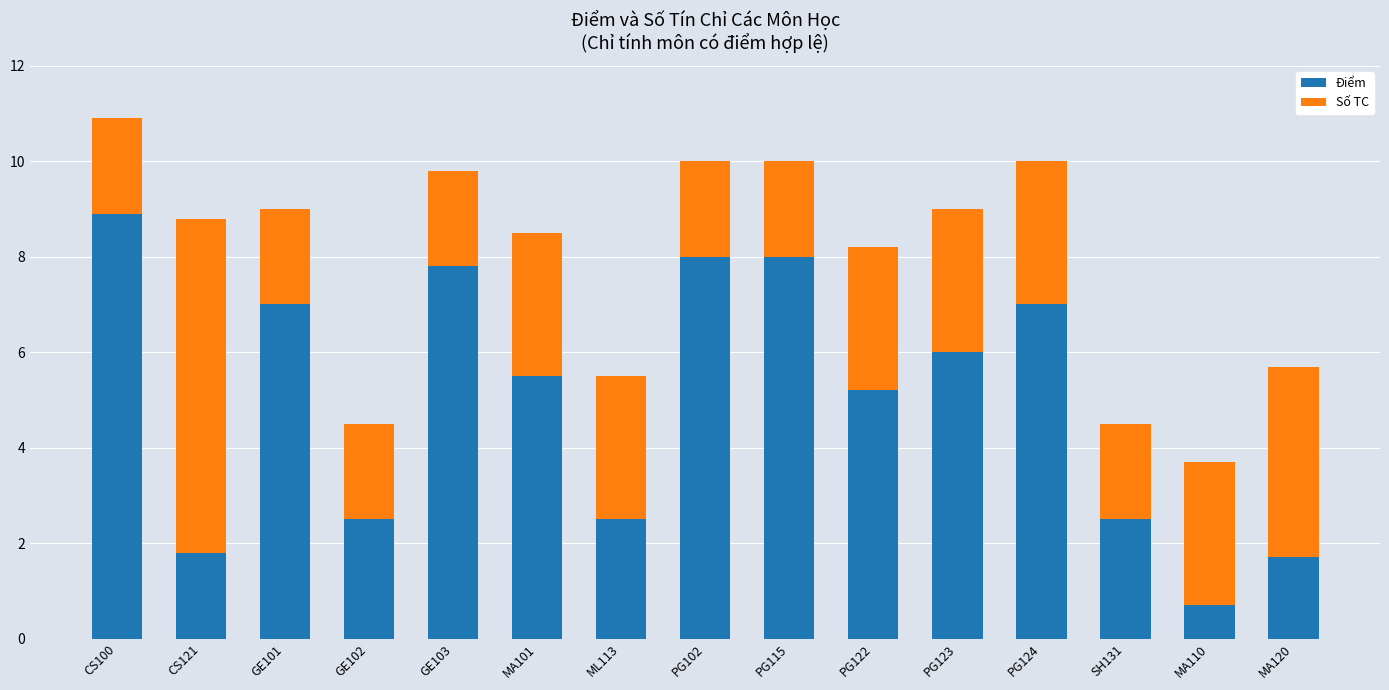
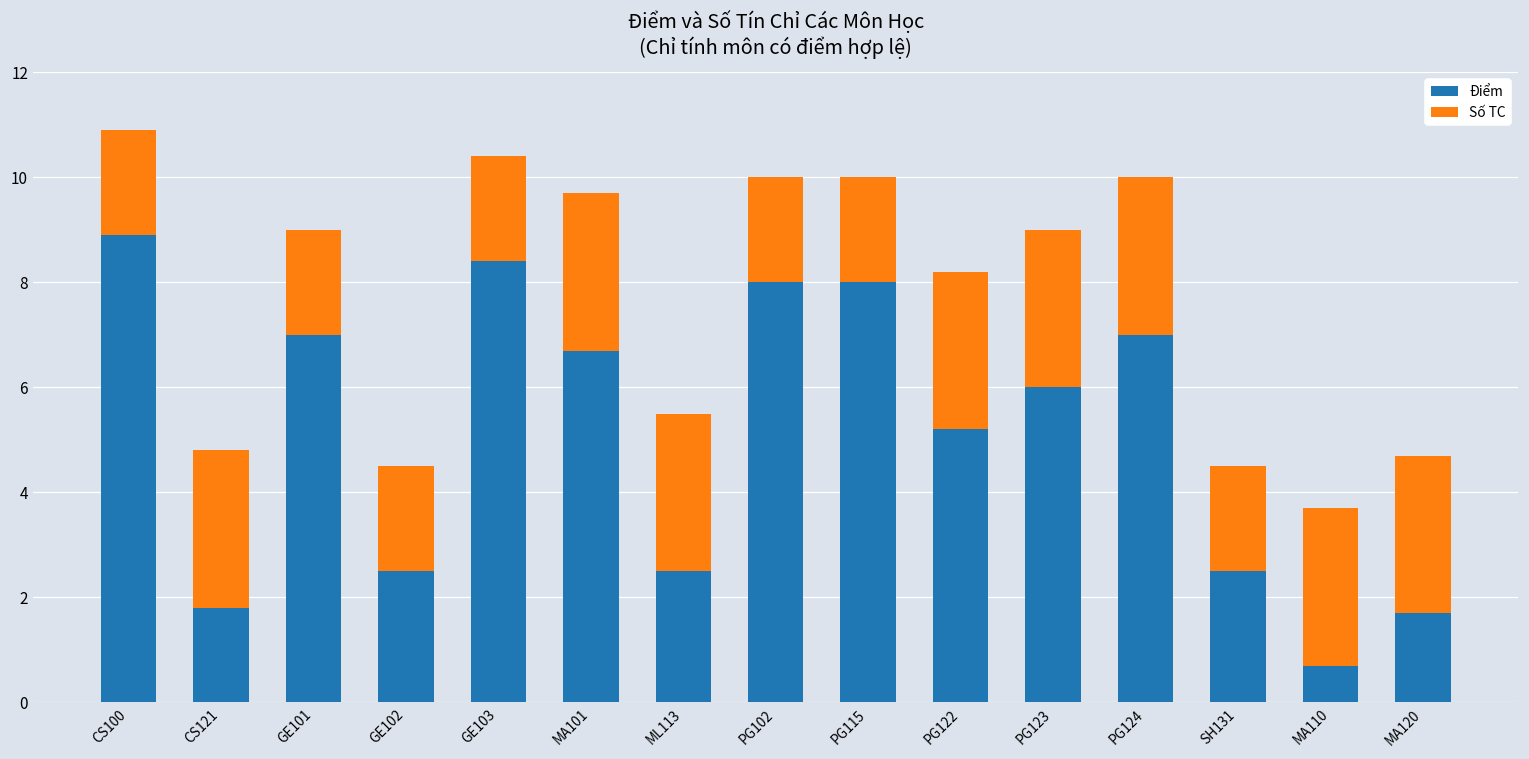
  {
    "Điểm": {
      "CS100": 8.9,
      "CS121": 1.8,
      "GE101": 7.0,
      "GE102": 2.5,
-     "GE103": 7.8,
-     "MA101": 5.5,
+     "GE103": 8.4,
+     "MA101": 6.7,
      "ML113": 2.5,
      "PG102": 8.0,
      "PG115": 8.0,
      "PG122": 5.2,
      "PG123": 6.0,
      "PG124": 7.0,
      "SH131": 2.5,
      "MA110": 0.7,
      "MA120": 1.7
    },
    "Số TC": {
      "CS100": 2,
-     "CS121": 7,
+     "CS121": 3,
      "GE101": 2,
      "GE102": 2,
      "GE103": 2,
      "MA101": 3,
      "ML113": 3,
      "PG102": 2,
      "PG115": 2,
      "PG122": 3,
      "PG123": 3,
      "PG124": 3,
      "SH131": 2,
      "MA110": 3,
-     "MA120": 4
+     "MA120": 3
    }
  }
